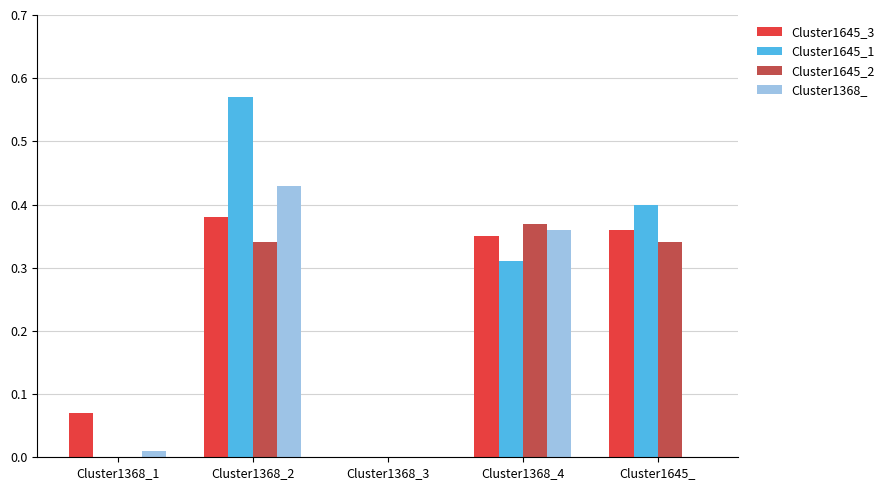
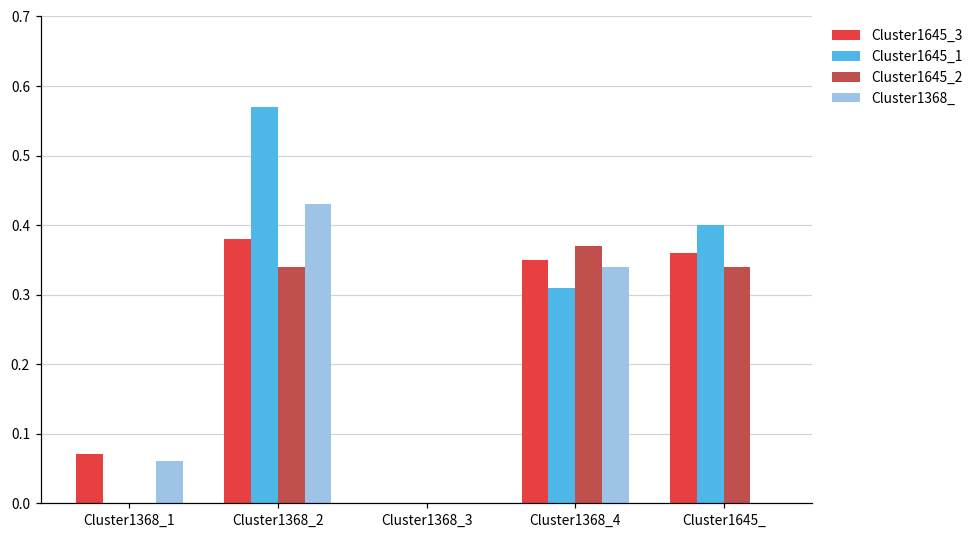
  {
    "Cluster1645_1": {
      "Cluster1368_1": 0.00,
      "Cluster1368_2": 0.57,
      "Cluster1368_3": 0.00,
      "Cluster1368_4": 0.31,
      "Cluster1645_": 0.40
    },
    "Cluster1368_": {
-     "Cluster1368_1": 0.01,
+     "Cluster1368_1": 0.06,
      "Cluster1368_2": 0.43,
      "Cluster1368_3": 0.00,
-     "Cluster1368_4": 0.36,
+     "Cluster1368_4": 0.34,
      "Cluster1645_": 0.00
    }
  }
